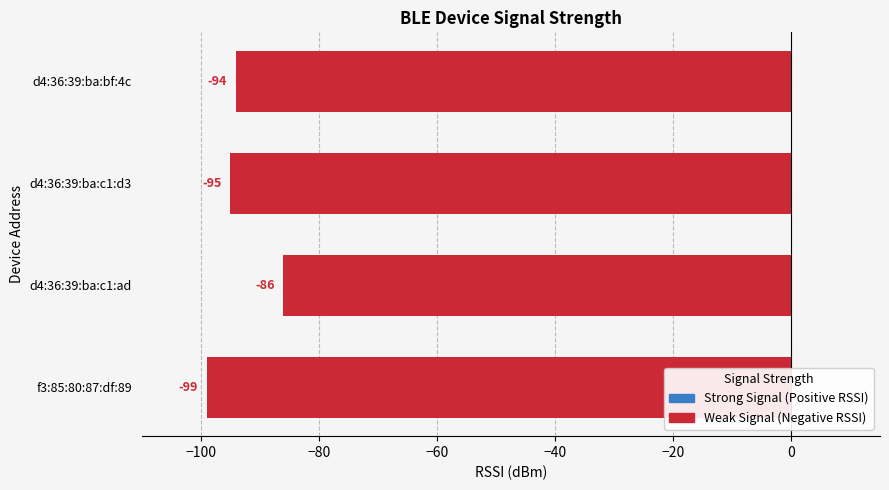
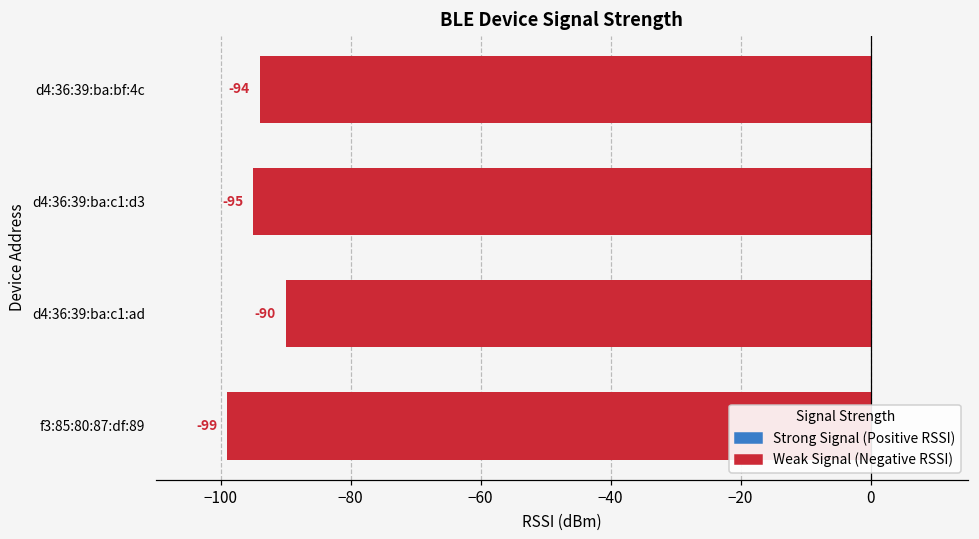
  {
    "d4:36:39:ba:bf:4c": -94,
    "d4:36:39:ba:c1:d3": -95,
-   "d4:36:39:ba:c1:ad": -86,
+   "d4:36:39:ba:c1:ad": -90,
    "f3:85:80:87:df:89": -99
  }
